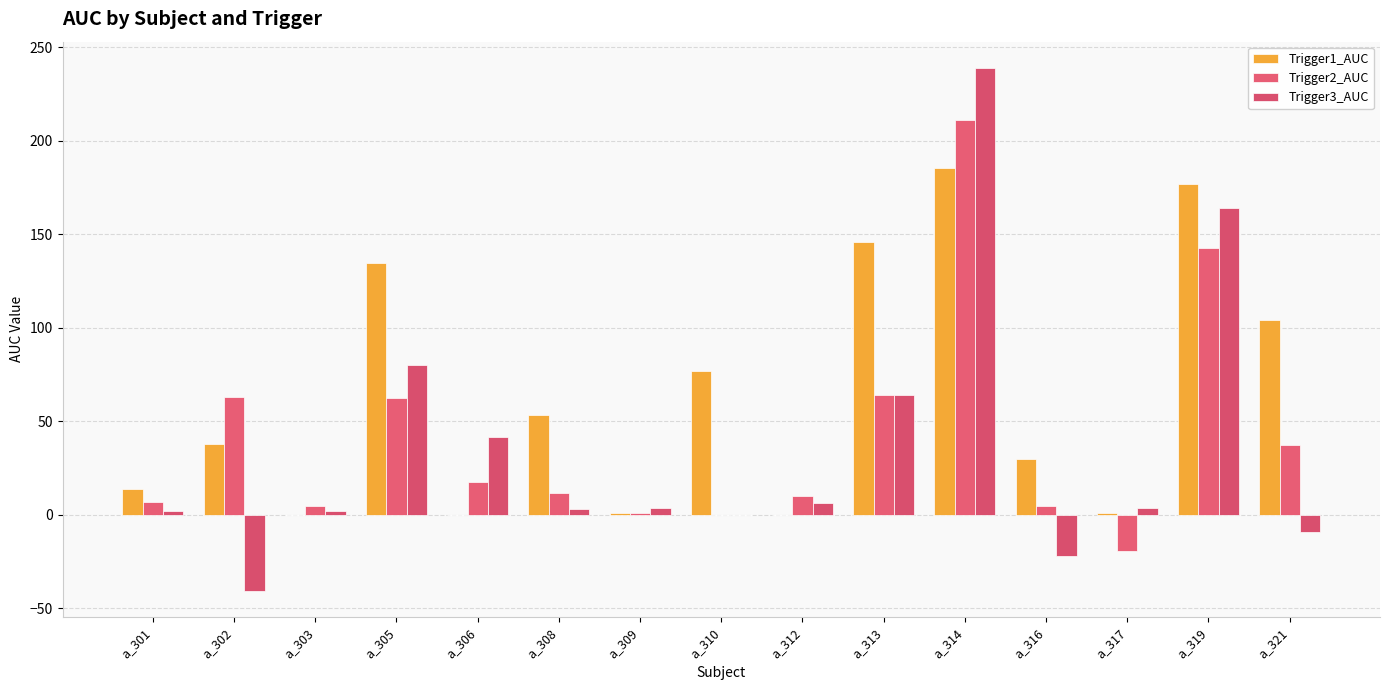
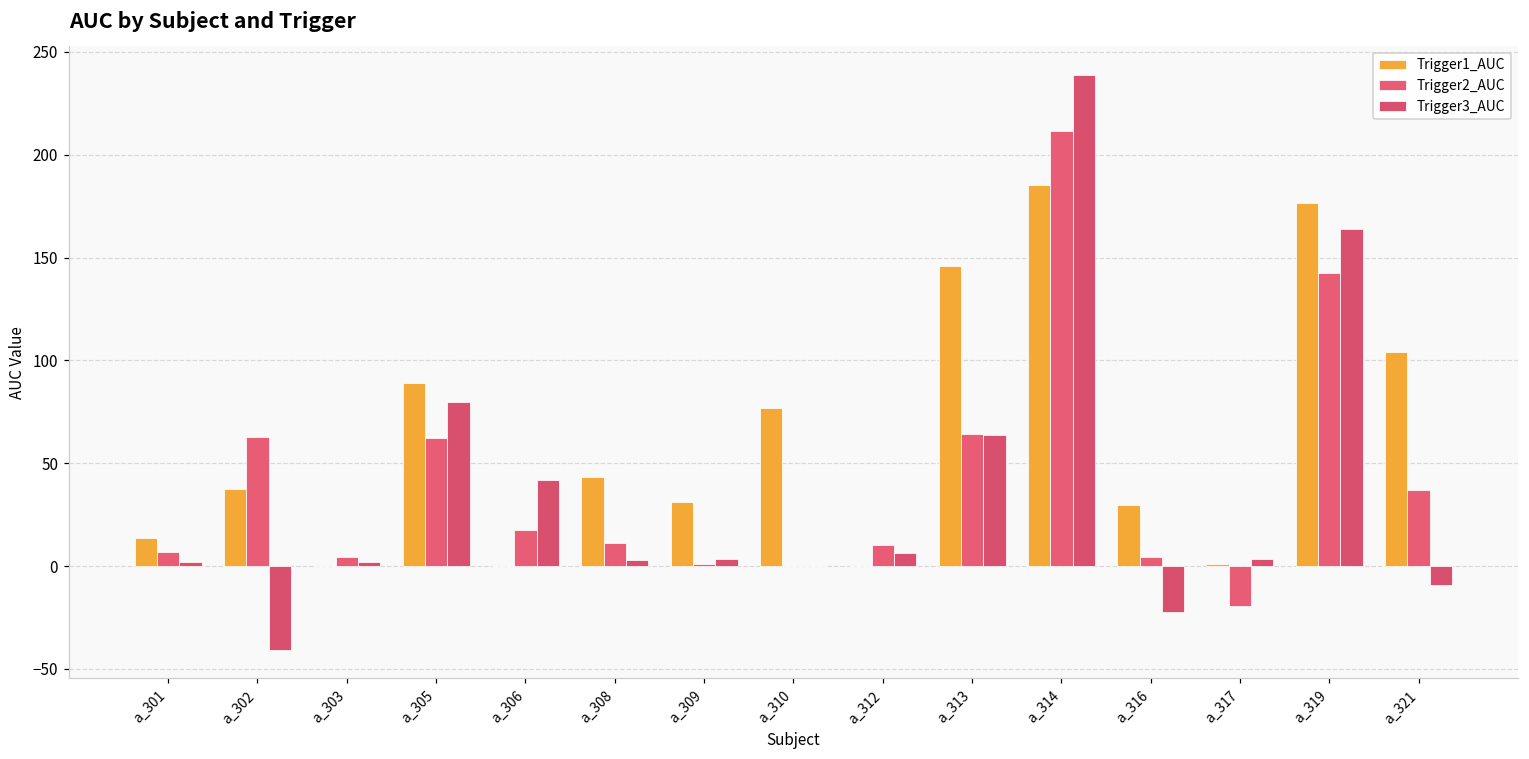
  {
    "Trigger1_AUC": {
      "a_301": 14,
      "a_302": 38,
      "a_303": 0,
-     "a_305": 135,
+     "a_305": 89,
      "a_306": 0,
-     "a_308": 53,
-     "a_309": 1,
+     "a_308": 43,
+     "a_309": 31,
      "a_310": 77,
      "a_312": 0,
      "a_313": 146,
      "a_314": 185,
      "a_316": 30,
      "a_319": 177,
      "a_321": 104
    }
  }
